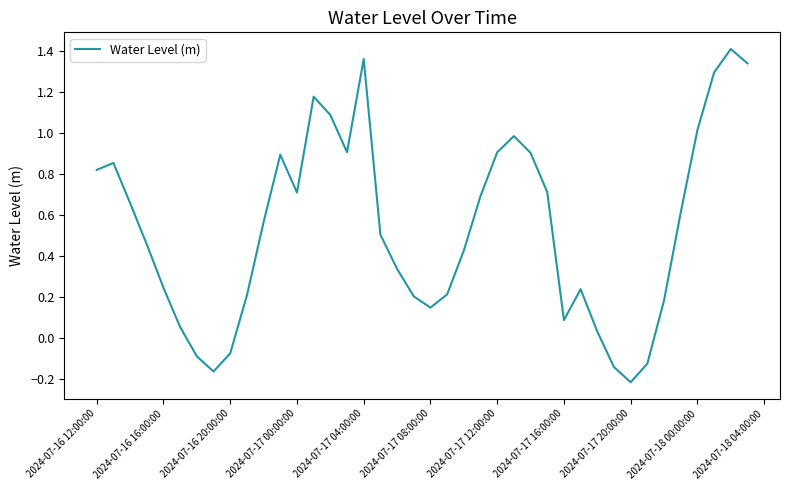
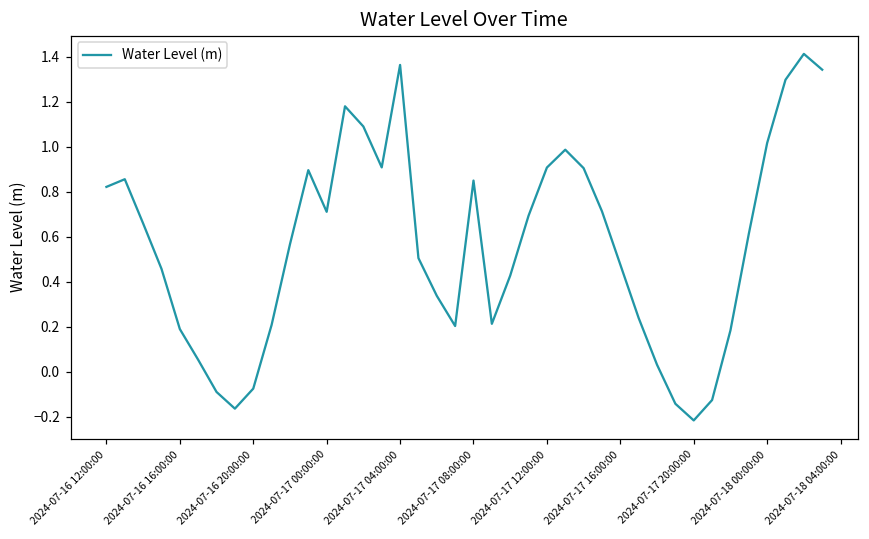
  {
    "2024-07-16 12:00:00": 0.82,
-   "2024-07-16 16:00:00": 0.24,
+   "2024-07-16 16:00:00": 0.19,
    "2024-07-16 20:00:00": -0.08,
    "2024-07-17 00:00:00": 0.71,
    "2024-07-17 04:00:00": 1.36,
-   "2024-07-17 08:00:00": 0.15,
+   "2024-07-17 08:00:00": 0.85,
    "2024-07-17 12:00:00": 0.91,
-   "2024-07-17 16:00:00": 0.09,
+   "2024-07-17 16:00:00": 0.48,
    "2024-07-17 20:00:00": -0.22,
    "2024-07-18 00:00:00": 1.02
  }
